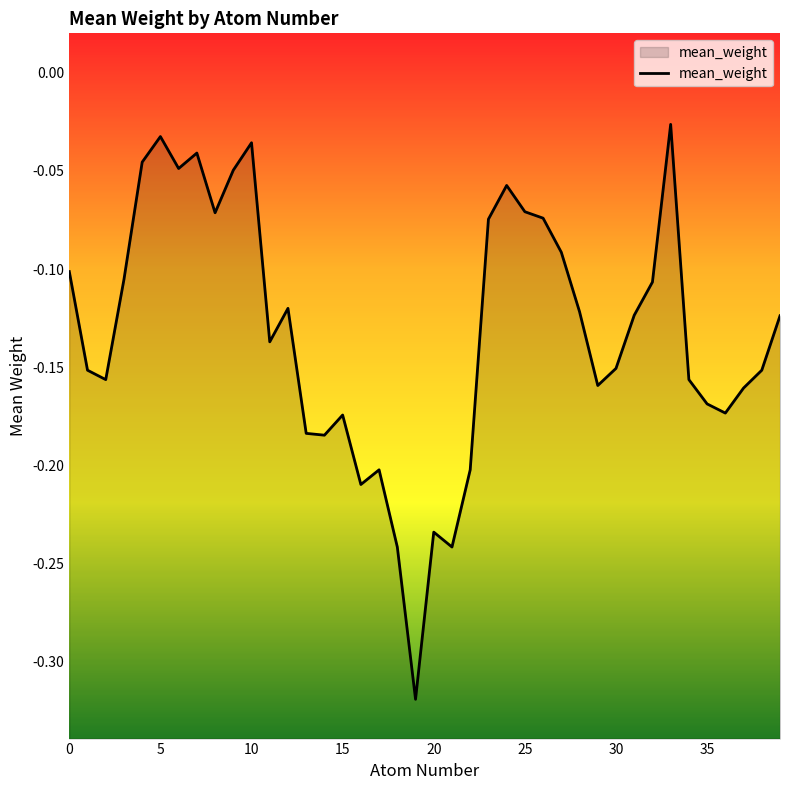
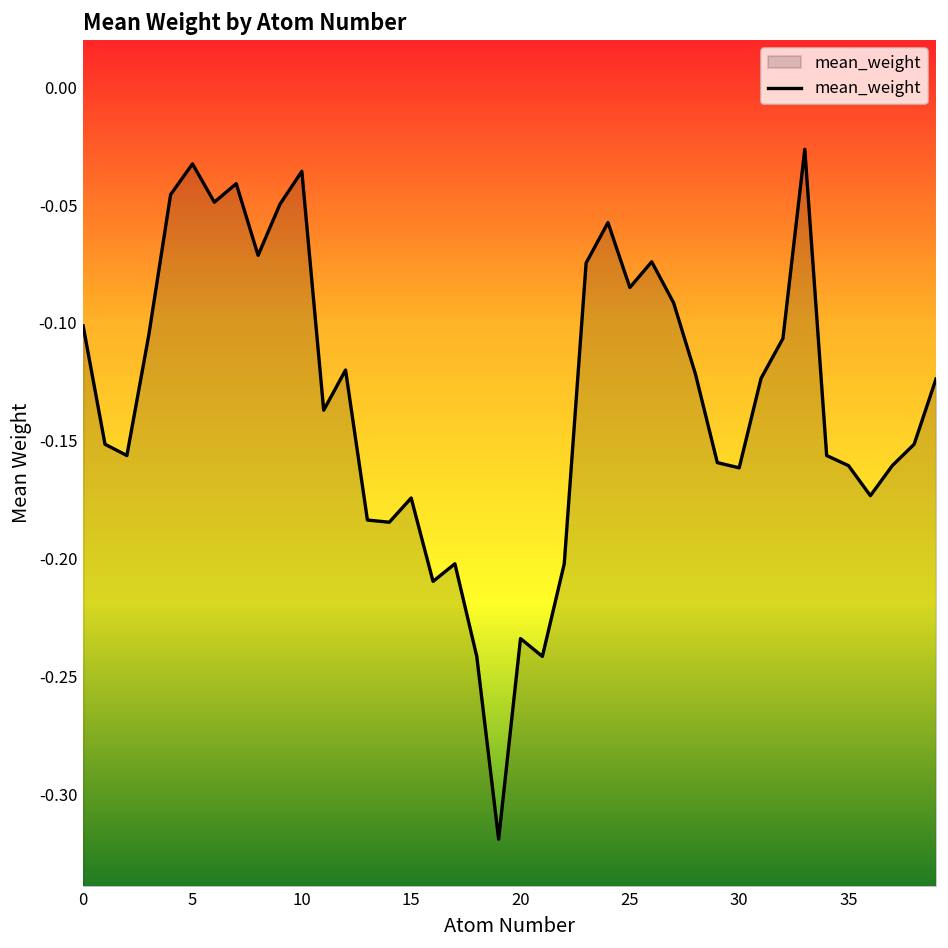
  {
    "0": -0.101,
    "5": -0.033,
    "10": -0.036,
    "15": -0.174,
    "20": -0.234,
-   "25": -0.071,
-   "30": -0.151,
-   "35": -0.169
+   "25": -0.085,
+   "30": -0.161,
+   "35": -0.161
  }
